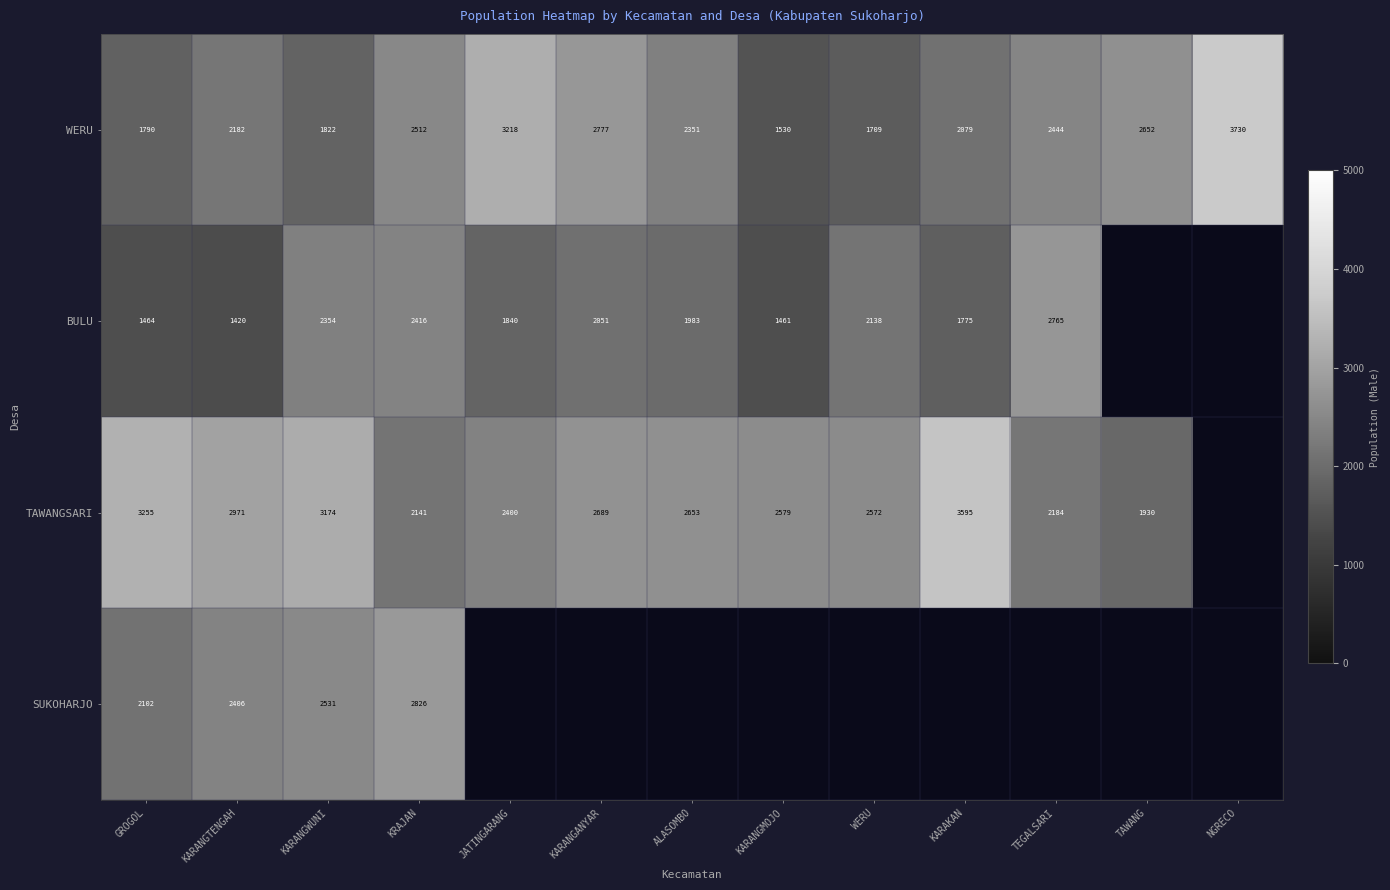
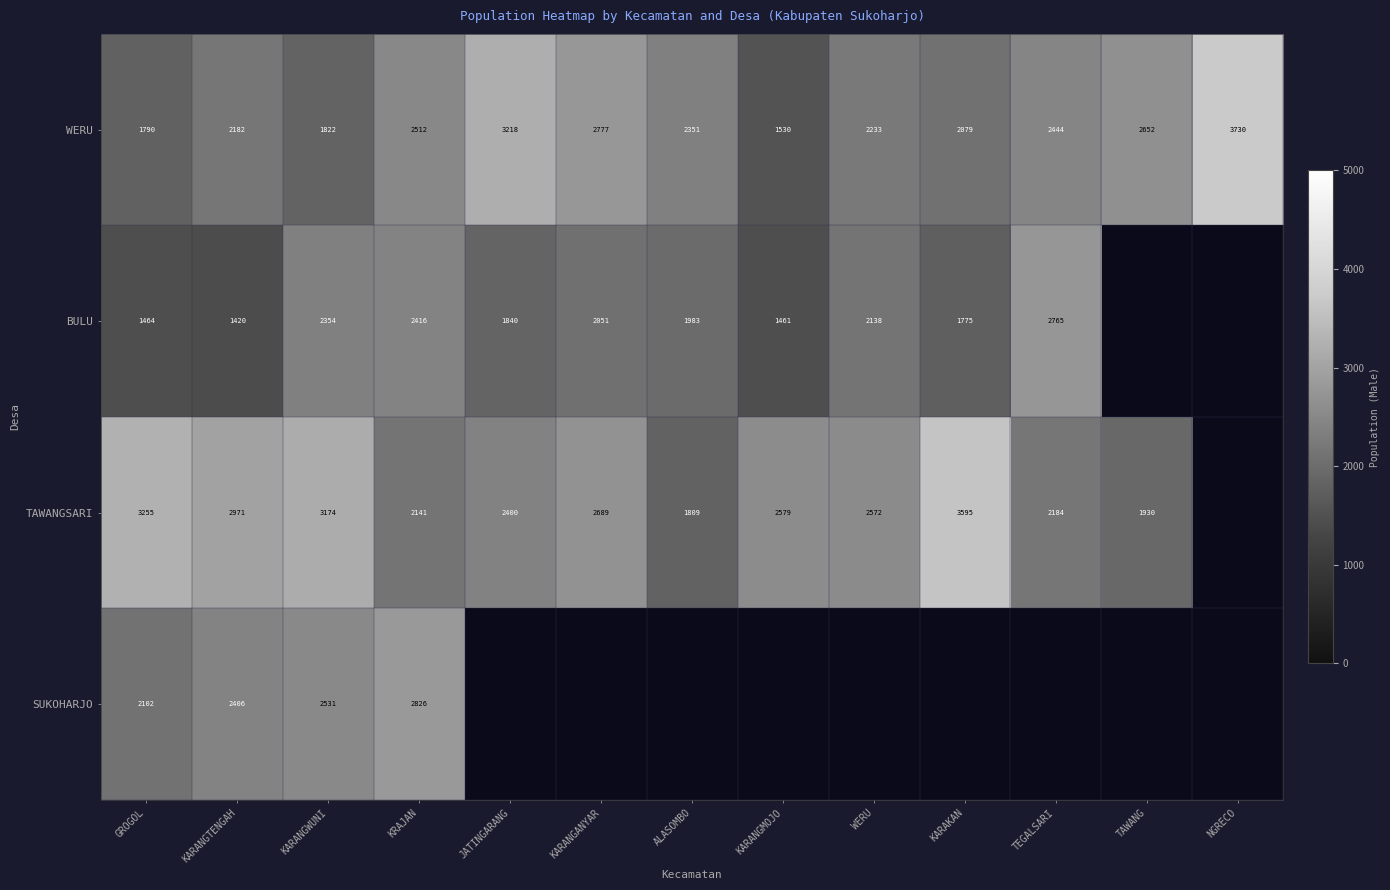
  {
    "WERU": {
      "GROGOL": 1790,
      "KARANGTENGAH": 2182,
      "KARANGWUNI": 1822,
      "KRAJAN": 2512,
      "JATINGARANG": 3218,
      "KARANGANYAR": 2777,
      "ALASOMBO": 2351,
      "KARANGMOJO": 1530,
-     "WERU": 1709,
+     "WERU": 2233,
      "KARAKAN": 2079,
      "TEGALSARI": 2444,
      "TAWANG": 2652,
      "NGRECO": 3730
    },
    "BULU": {
      "GROGOL": 1464,
      "KARANGTENGAH": 1420,
      "KARANGWUNI": 2354,
      "KRAJAN": 2416,
      "JATINGARANG": 1840,
      "KARANGANYAR": 2051,
      "ALASOMBO": 1983,
      "KARANGMOJO": 1461,
      "WERU": 2138,
      "KARAKAN": 1775,
      "TEGALSARI": 2765
    },
    "TAWANGSARI": {
      "GROGOL": 3255,
      "KARANGTENGAH": 2971,
      "KARANGWUNI": 3174,
      "KRAJAN": 2141,
      "JATINGARANG": 2400,
      "KARANGANYAR": 2689,
-     "ALASOMBO": 2653,
+     "ALASOMBO": 1809,
      "KARANGMOJO": 2579,
      "WERU": 2572,
      "KARAKAN": 3595,
      "TEGALSARI": 2184,
      "TAWANG": 1930
    },
    "SUKOHARJO": {
      "GROGOL": 2102,
      "KARANGTENGAH": 2406,
      "KARANGWUNI": 2531,
      "KRAJAN": 2826
    }
  }
